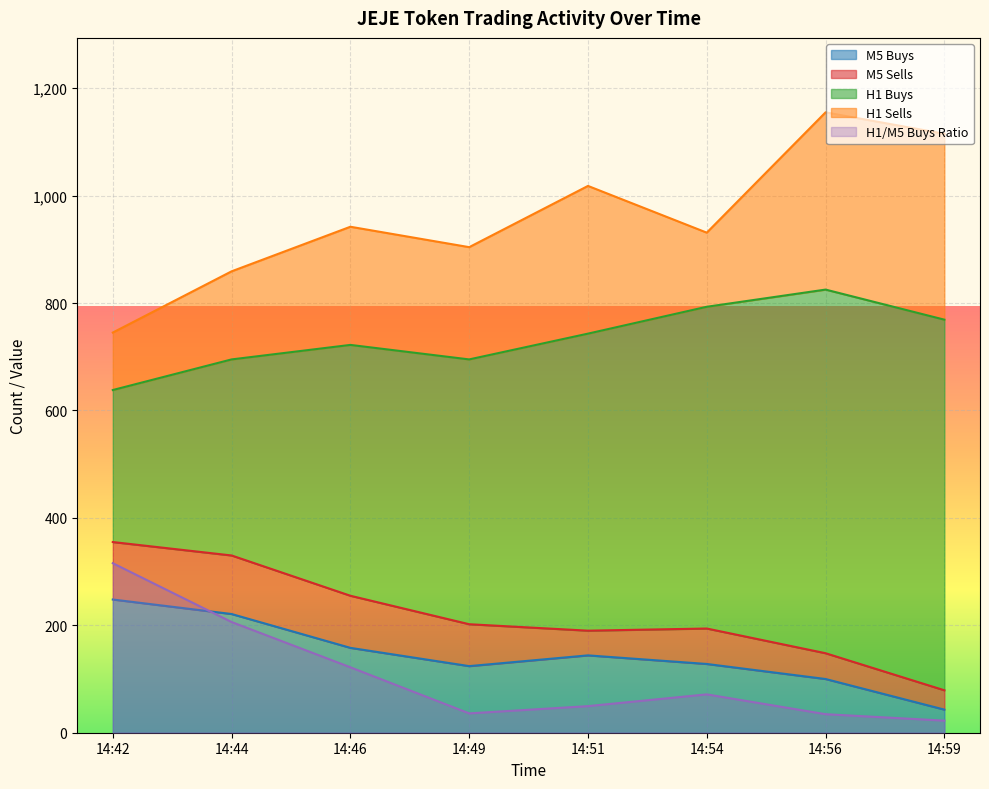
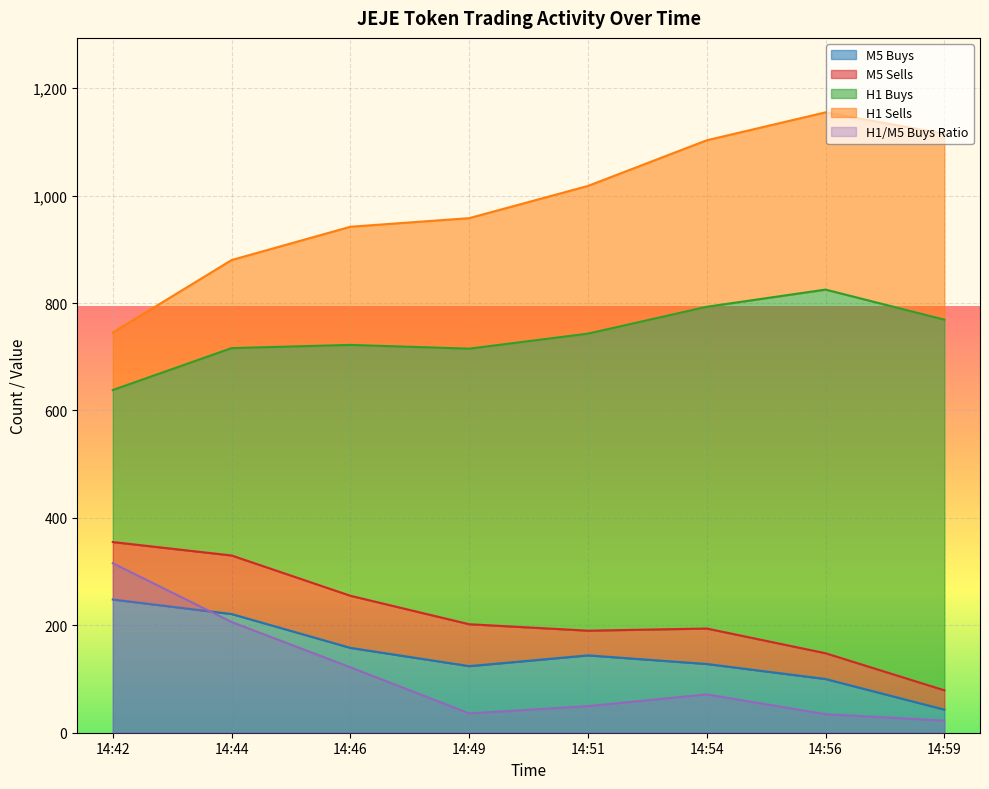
  {
    "M5 Buys": {
      "14:42": 250,
      "14:44": 220,
      "14:46": 160,
      "14:49": 120,
      "14:51": 140,
      "14:54": 130,
      "14:56": 100,
      "14:59": 40
    },
    "M5 Sells": {
      "14:42": 110,
      "14:44": 110,
      "14:46": 100,
      "14:49": 80,
      "14:51": 50,
      "14:54": 70,
      "14:56": 50,
      "14:59": 40
    },
    "H1 Buys": {
      "14:42": 280,
-     "14:44": 370,
+     "14:44": 390,
      "14:46": 470,
-     "14:49": 490,
+     "14:49": 510,
      "14:51": 550,
      "14:54": 600,
      "14:56": 680,
      "14:59": 690
    },
    "H1 Sells": {
      "14:42": 110,
      "14:44": 160,
      "14:46": 220,
-     "14:49": 210,
+     "14:49": 240,
      "14:51": 280,
-     "14:54": 140,
+     "14:54": 310,
      "14:56": 330
    },
    "H1/M5 Buys Ratio": {
      "14:42": 320,
      "14:44": 210,
      "14:46": 120,
      "14:49": 40,
      "14:51": 50,
      "14:54": 70,
      "14:56": 30,
      "14:59": 20
    }
  }
